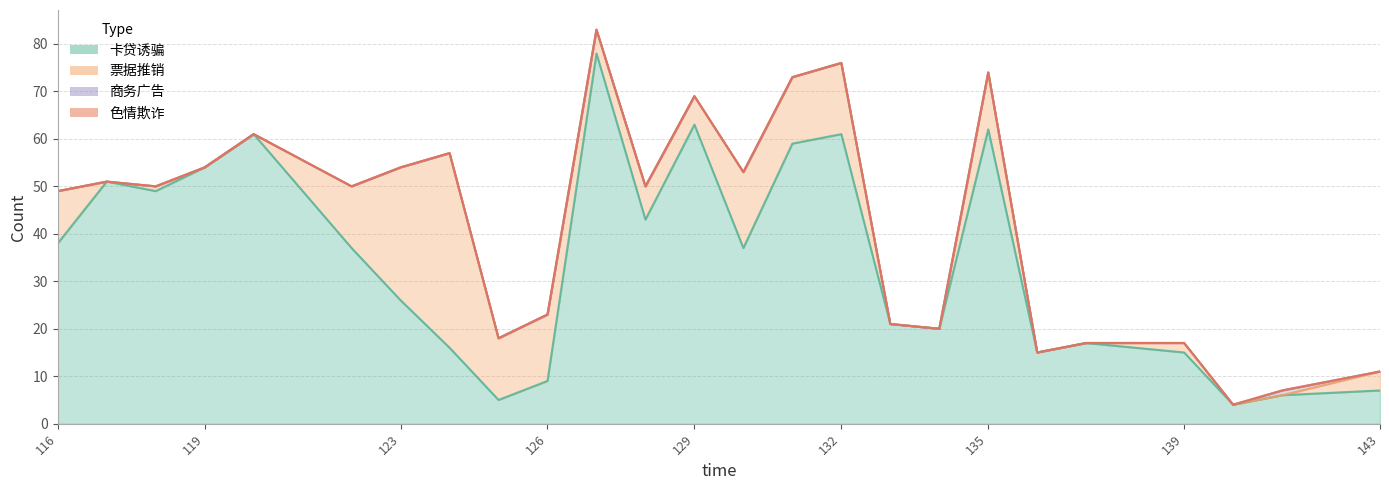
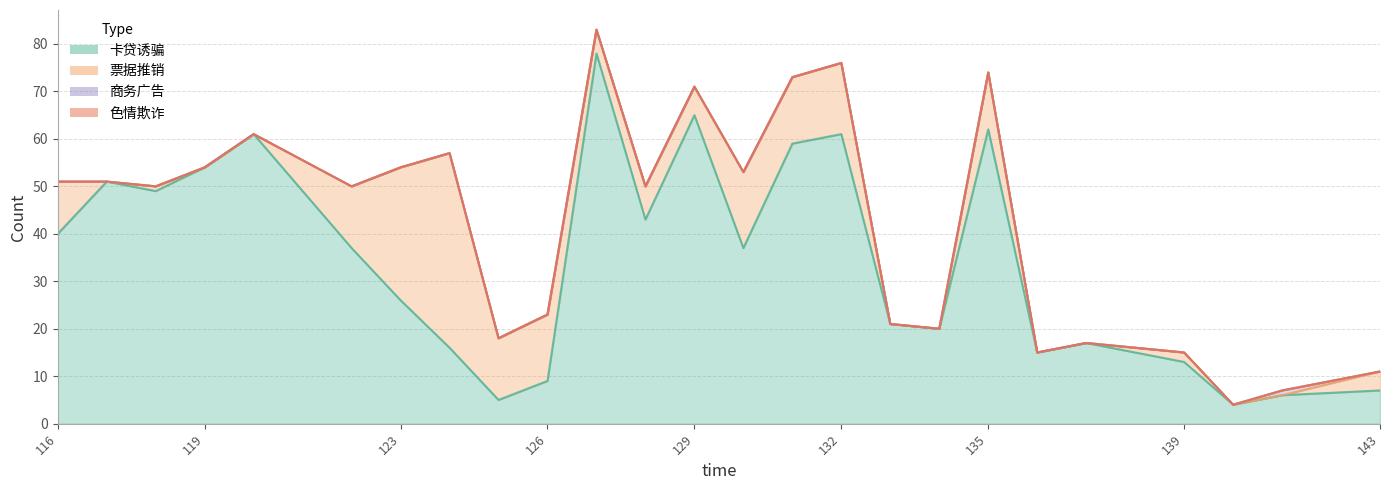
  {
    "卡贷诱骗": {
-     "116": 38,
+     "116": 40,
      "123": 26,
      "126": 9,
-     "129": 63,
+     "129": 65,
      "132": 61,
      "135": 62,
-     "139": 15,
+     "139": 13,
      "143": 7
    }
  }
